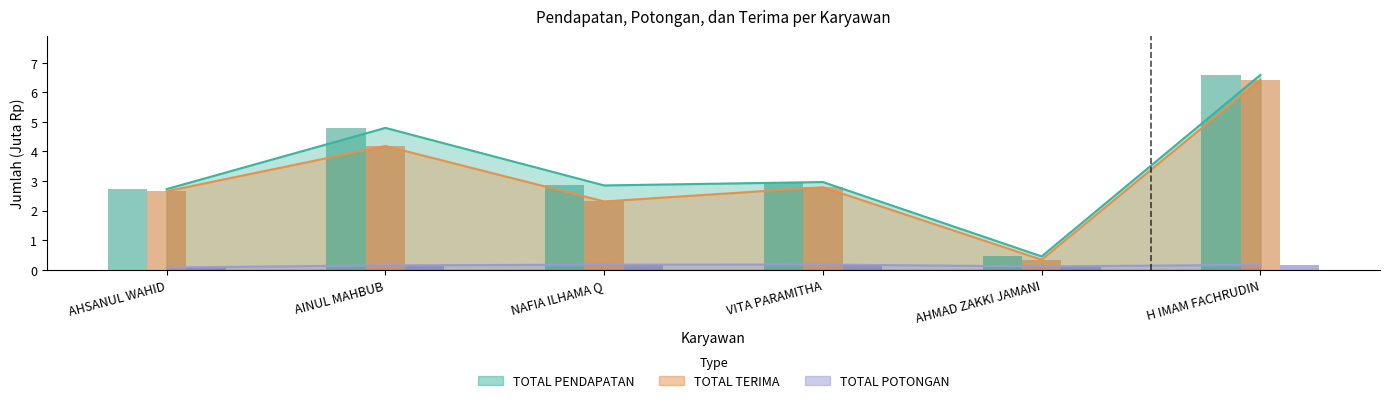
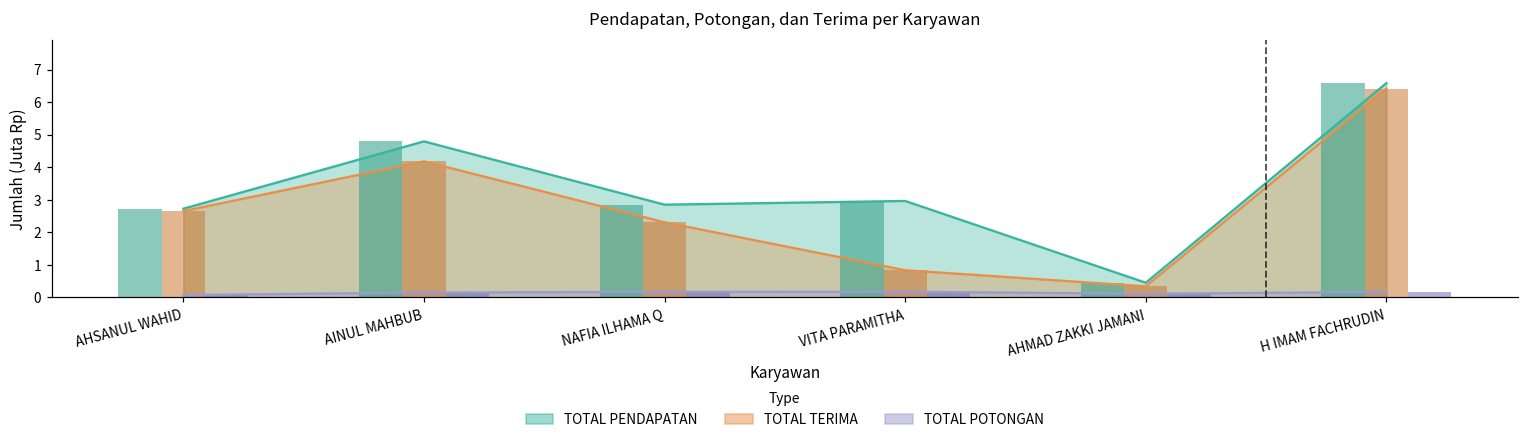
  {
    "TOTAL TERIMA": {
      "AHSANUL WAHID": 2.7,
      "AINUL MAHBUB": 4.2,
      "NAFIA ILHAMA Q": 2.3,
-     "VITA PARAMITHA": 2.8,
+     "VITA PARAMITHA": 0.8,
      "AHMAD ZAKKI JAMANI": 0.3,
      "H IMAM FACHRUDIN": 6.4
    }
  }
